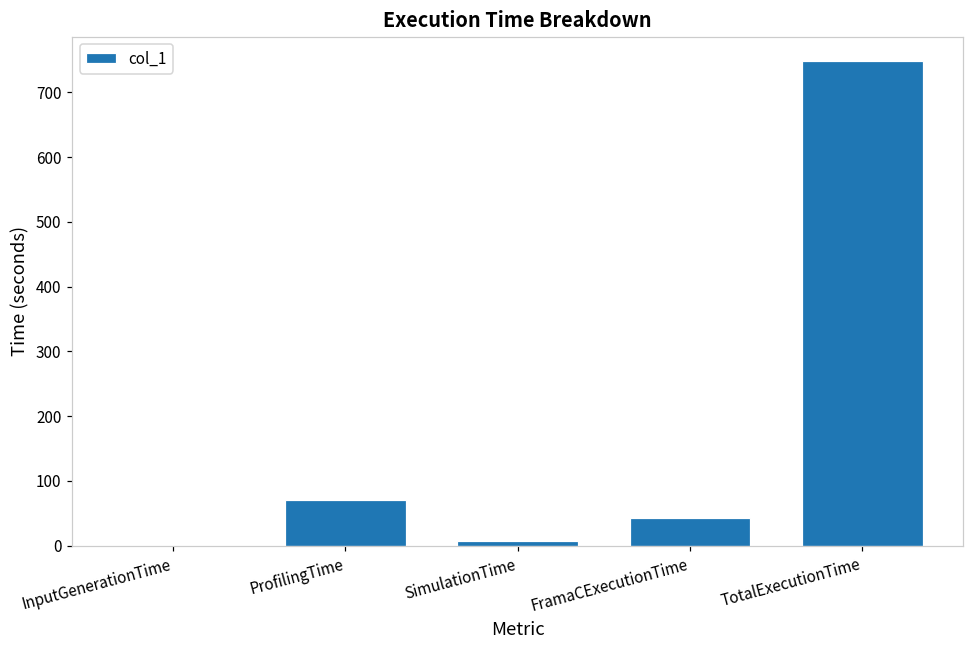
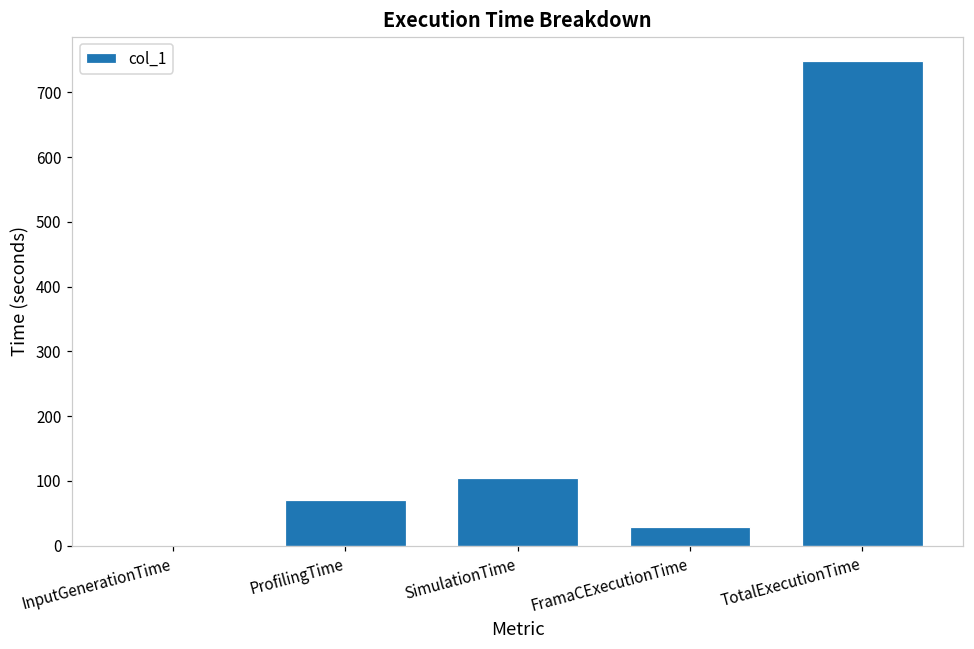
  {
    "ProfilingTime": 70,
-   "SimulationTime": 10,
-   "FramaCExecutionTime": 40,
+   "SimulationTime": 100,
+   "FramaCExecutionTime": 30,
    "TotalExecutionTime": 750
  }
